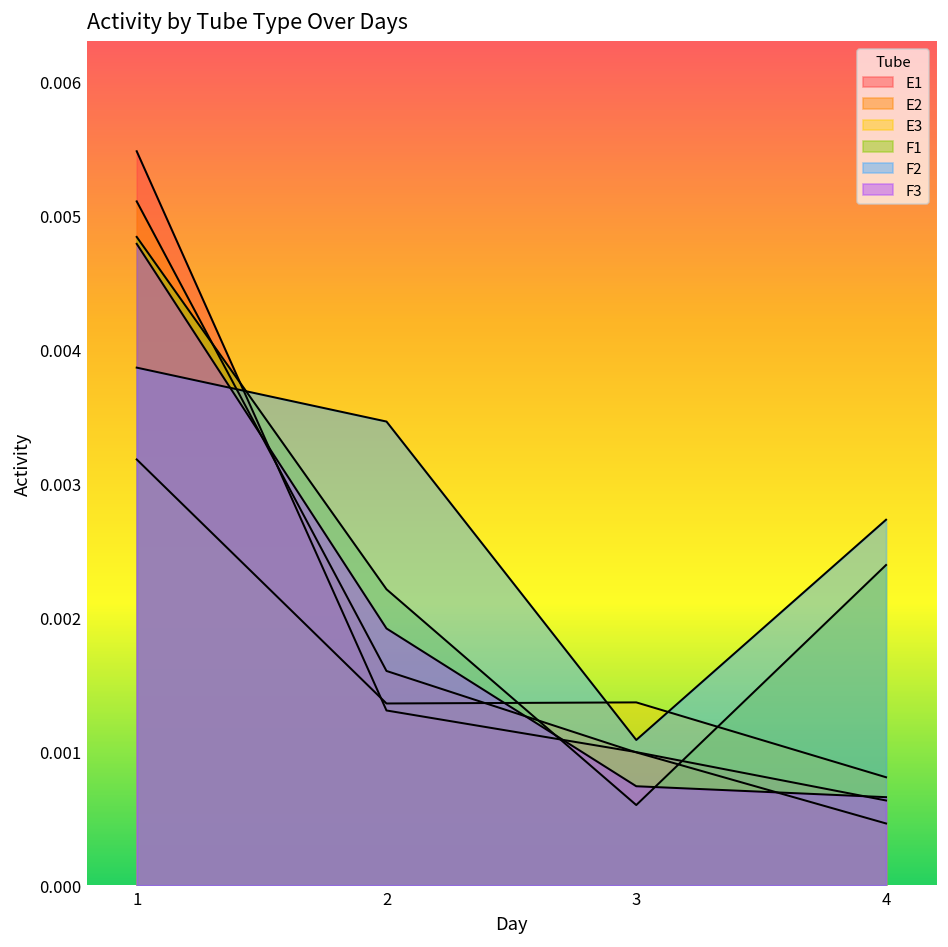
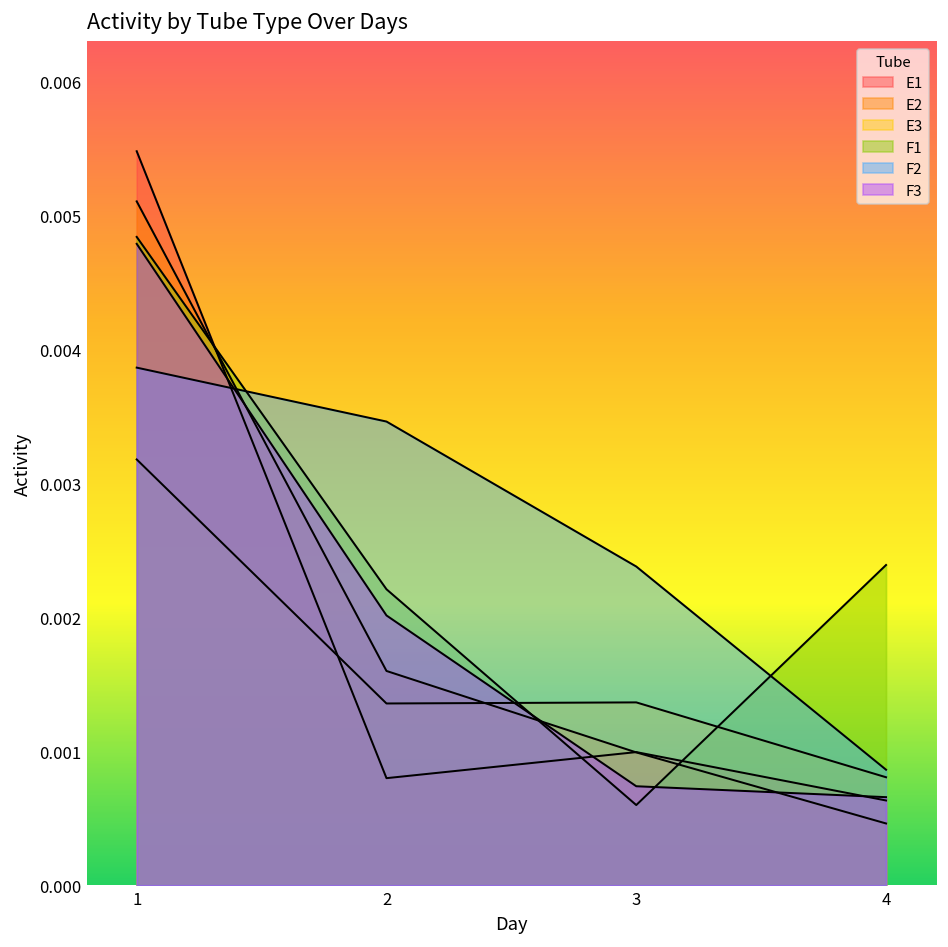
  {
    "E1": {
      "1": 0.00548,
-     "2": 0.00131,
+     "2": 0.00080,
      "4": 0.00063
    },
    "F1": {
      "1": 0.00484,
      "2": 0.00221,
      "3": 0.00060,
      "4": 0.00239
    },
    "F2": {
      "1": 0.00387,
      "2": 0.00346,
-     "3": 0.00109,
-     "4": 0.00273
+     "3": 0.00238,
+     "4": 0.00086
    },
    "F3": {
      "1": 0.00479,
-     "2": 0.00192,
+     "2": 0.00201,
      "3": 0.00074,
      "4": 0.00066
    }
  }
